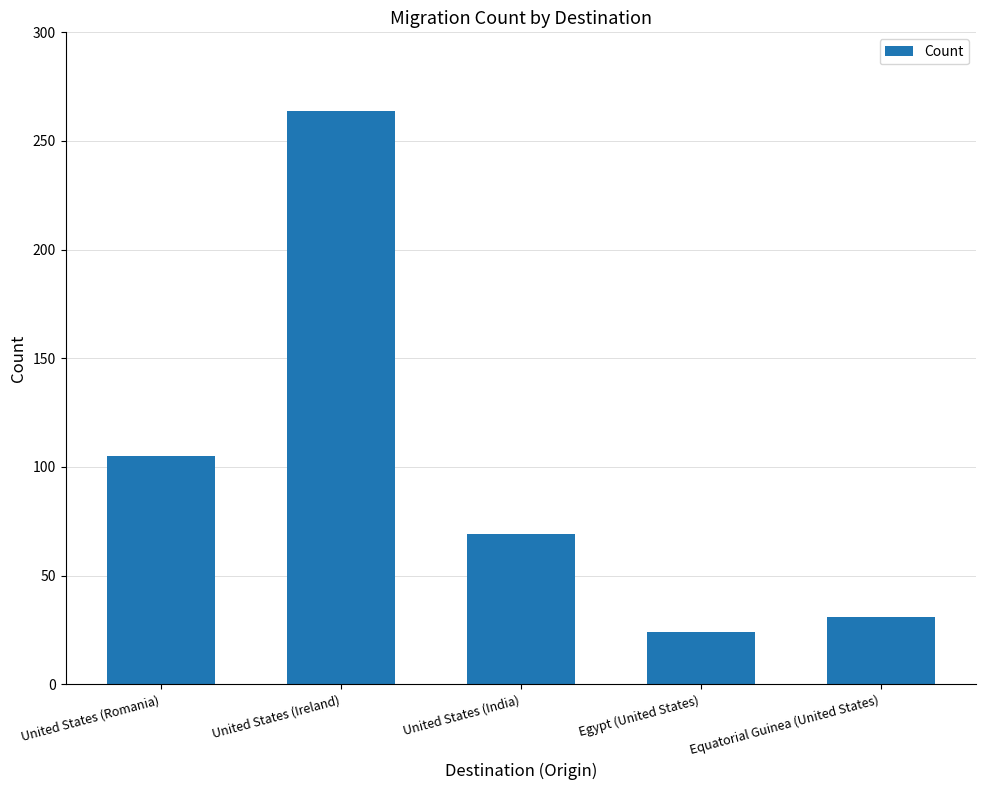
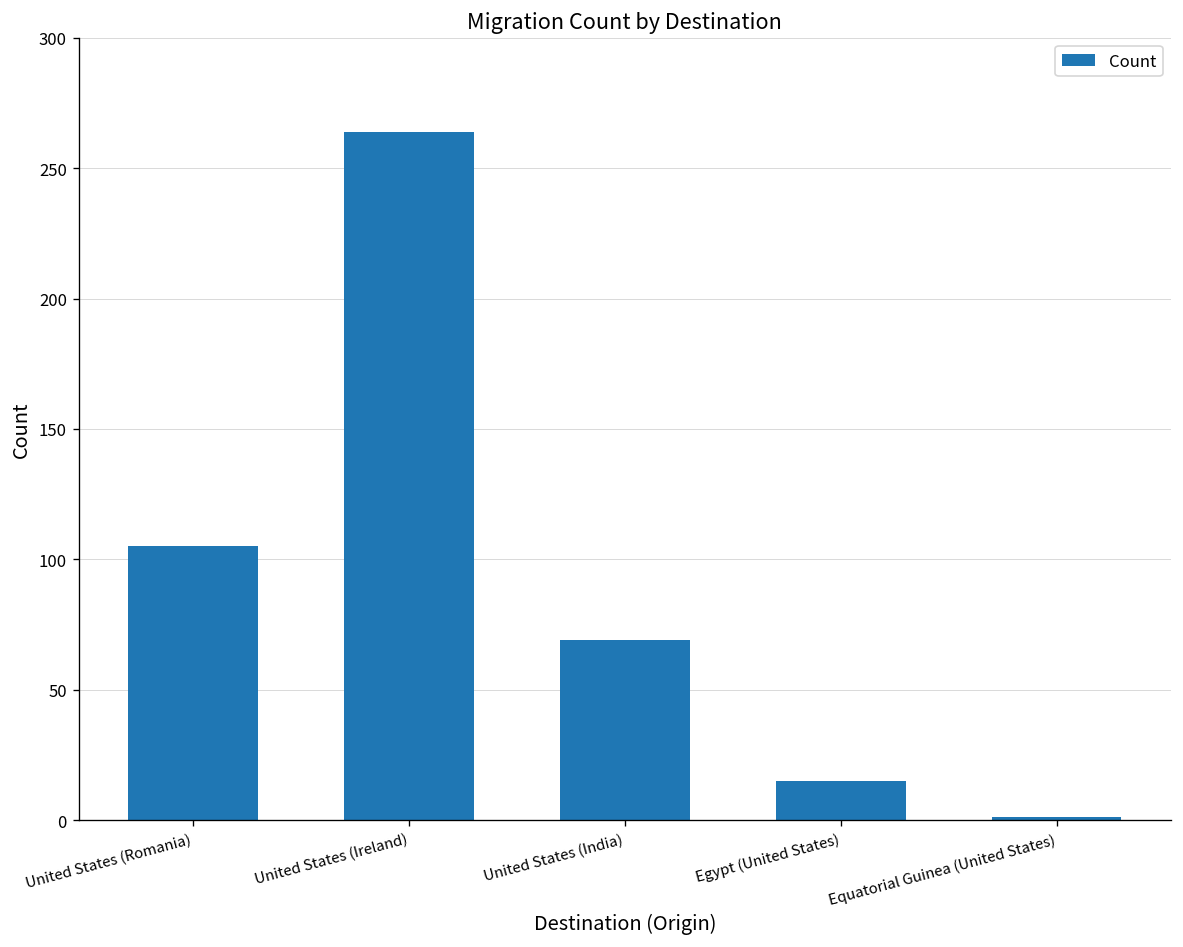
  {
    "United States (Romania)": 105,
    "United States (Ireland)": 264,
    "United States (India)": 69,
-   "Egypt (United States)": 24,
-   "Equatorial Guinea (United States)": 31
+   "Egypt (United States)": 15,
+   "Equatorial Guinea (United States)": 1
  }
